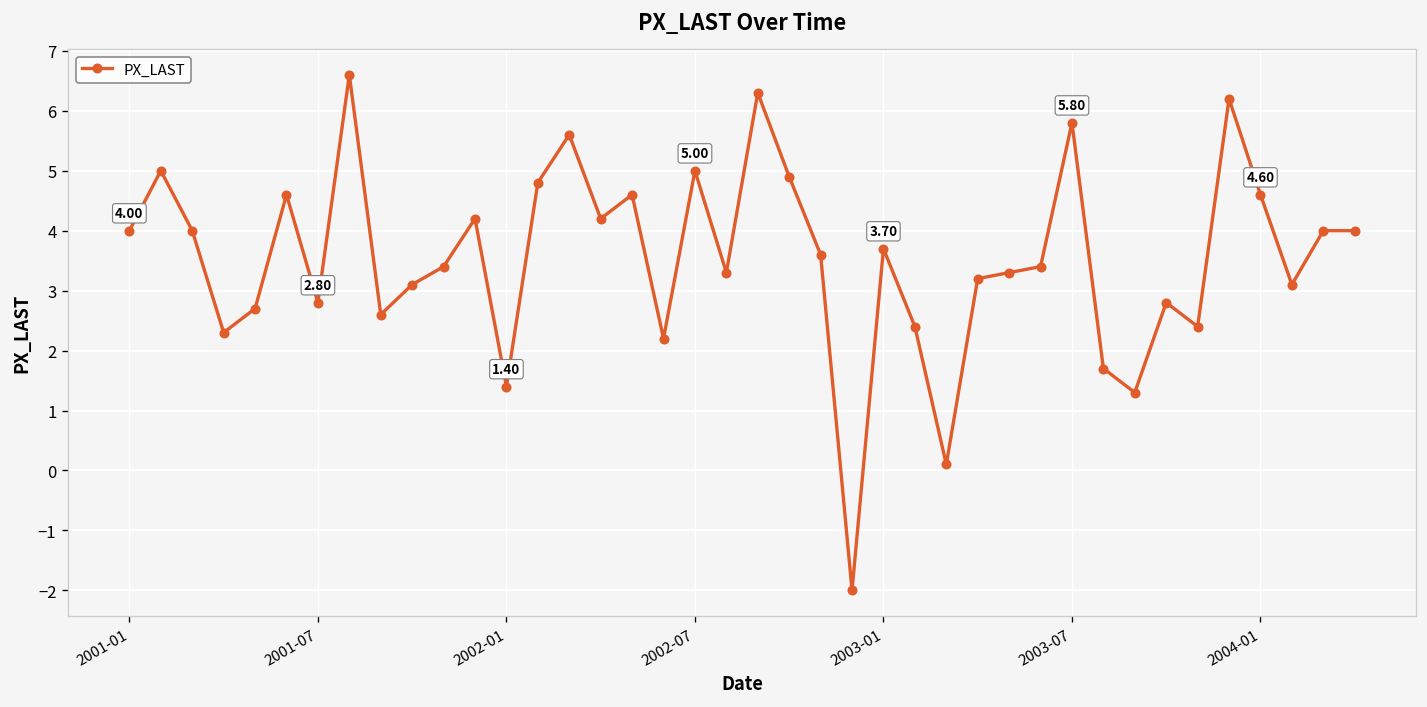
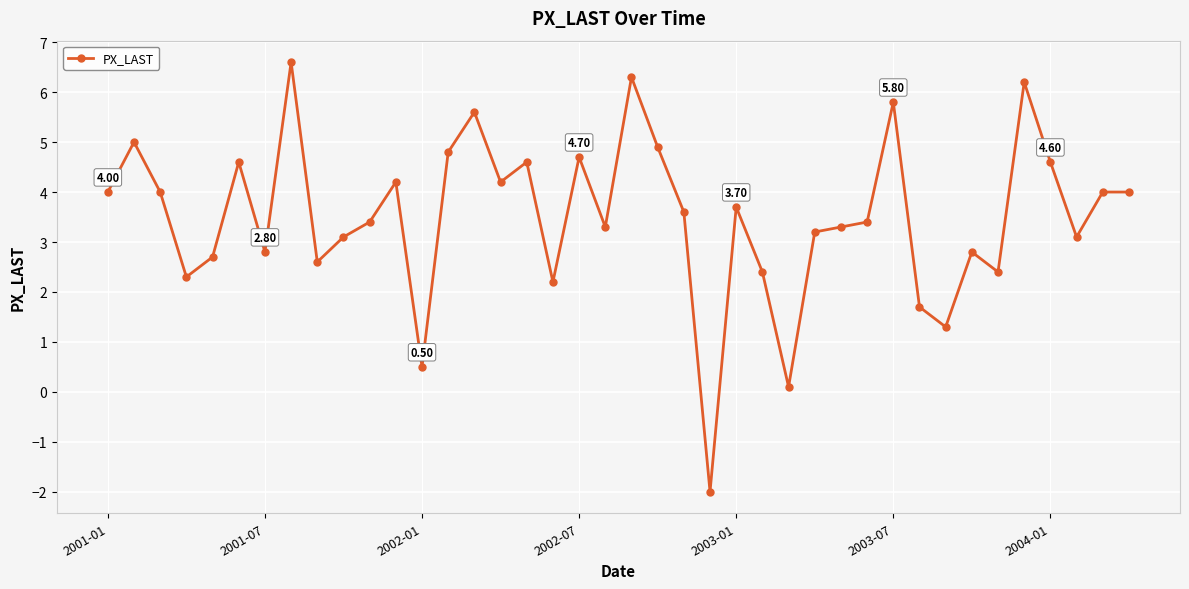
  {
-   "2002-01": 1.40,
-   "2002-07": 5.00
+   "2002-01": 0.50,
+   "2002-07": 4.70
  }
